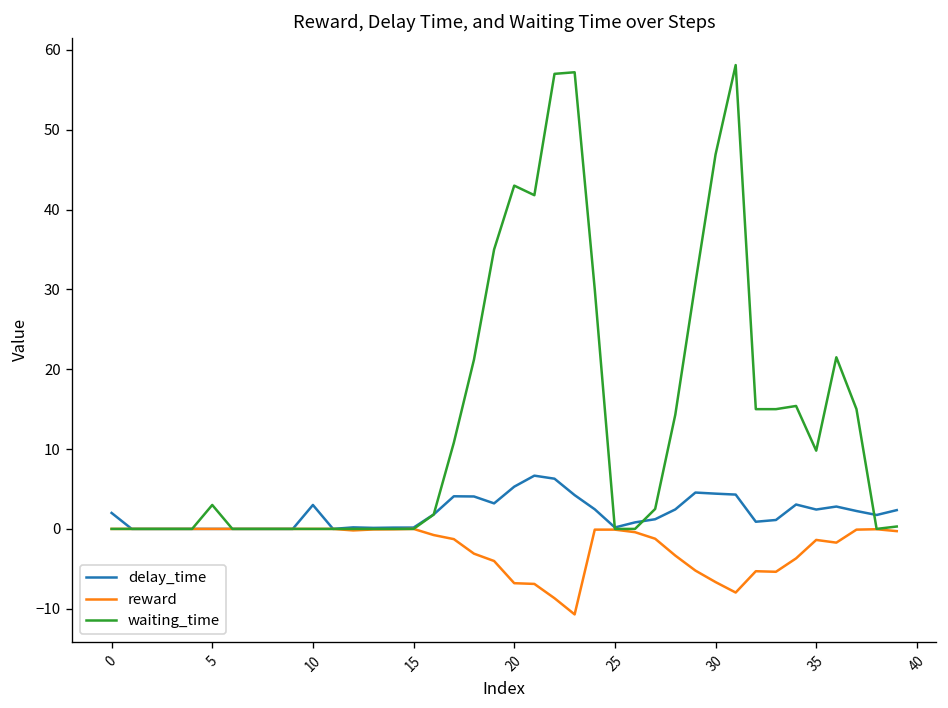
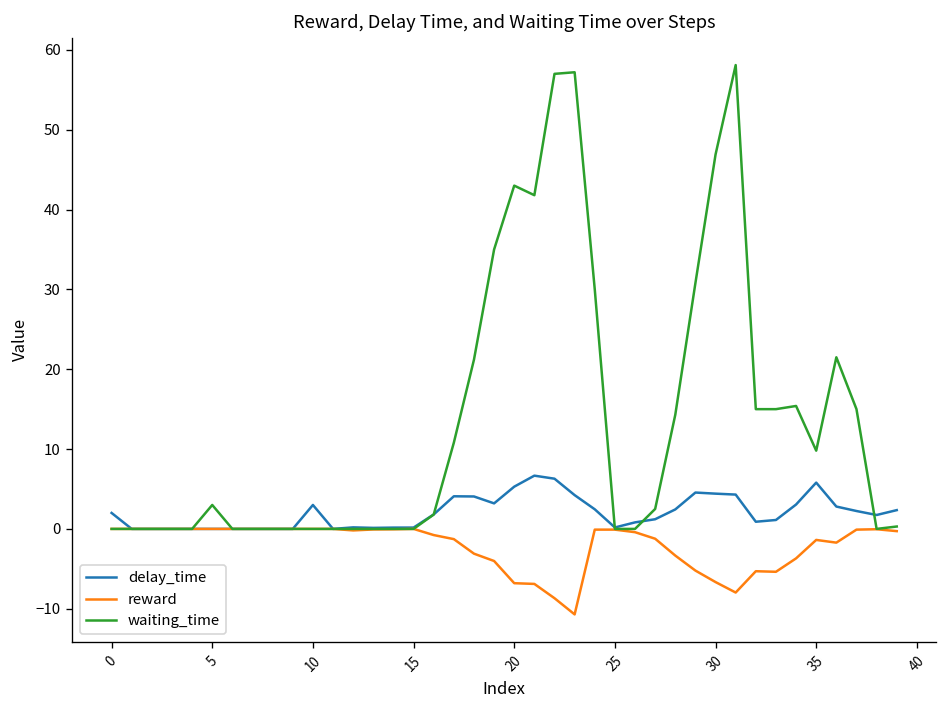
  {
    "delay_time": {
      "0": 2,
      "10": 3,
      "20": 5,
      "30": 4,
-     "35": 2
+     "35": 6
    },
    "reward": {
      "20": -7,
      "30": -7,
      "35": -1
    },
    "waiting_time": {
      "5": 3,
      "20": 43,
      "30": 47,
      "35": 10
    }
  }
